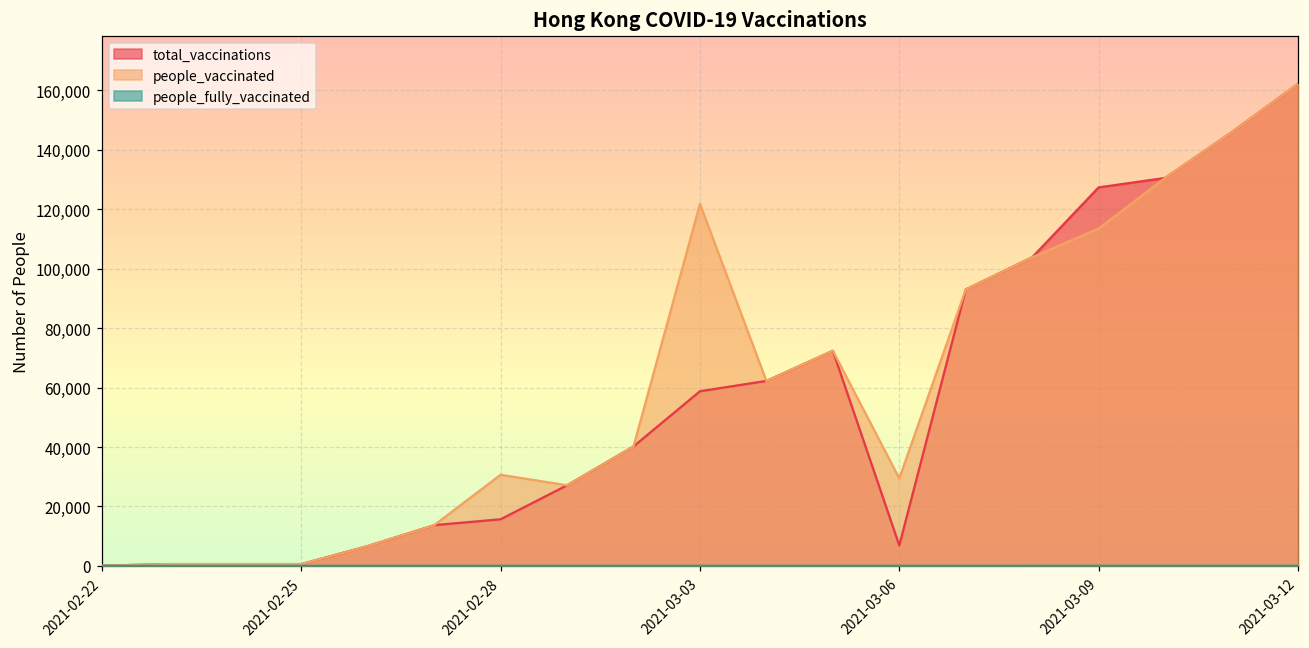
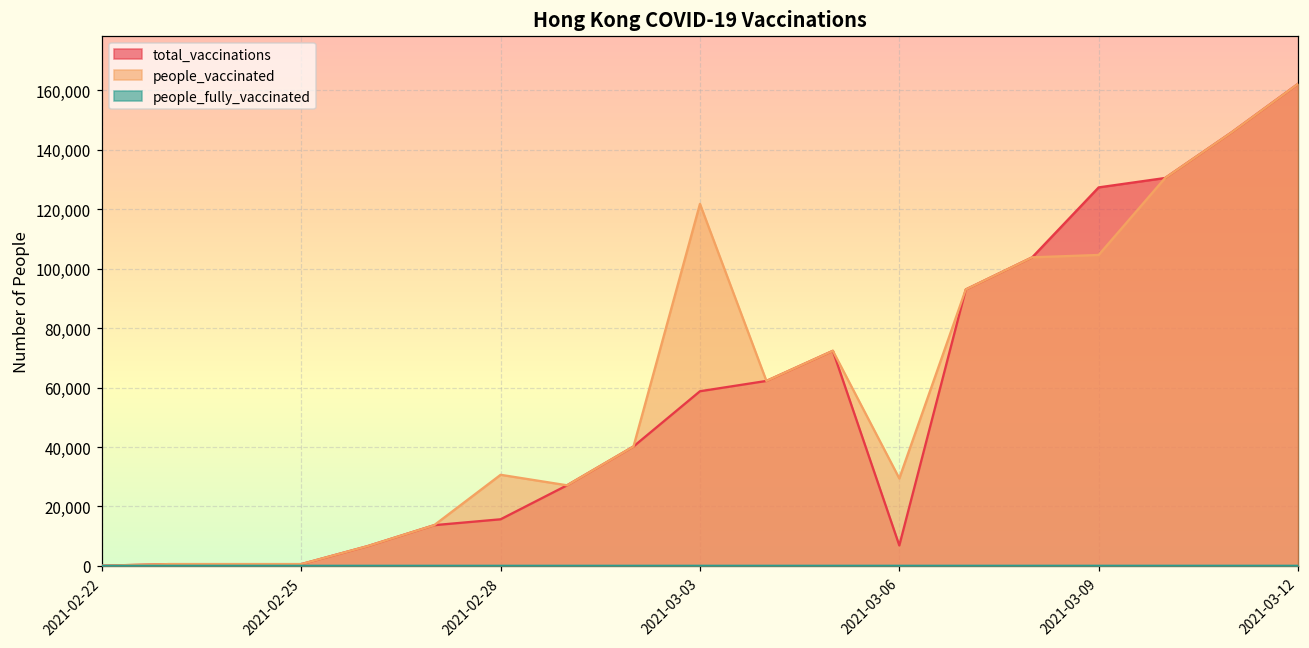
  {
    "total_vaccinations": {
      "2021-02-28": "16,000",
      "2021-03-03": "59,000",
      "2021-03-06": "7,000",
      "2021-03-09": "127,000"
    },
    "people_vaccinated": {
      "2021-02-28": "31,000",
      "2021-03-03": "122,000",
      "2021-03-06": "29,000",
-     "2021-03-09": "114,000"
+     "2021-03-09": "105,000"
    },
    "people_fully_vaccinated": {
      "2021-02-28": "0",
      "2021-03-03": "0",
      "2021-03-06": "0",
      "2021-03-09": "0",
      "2021-03-12": "0"
    }
  }
